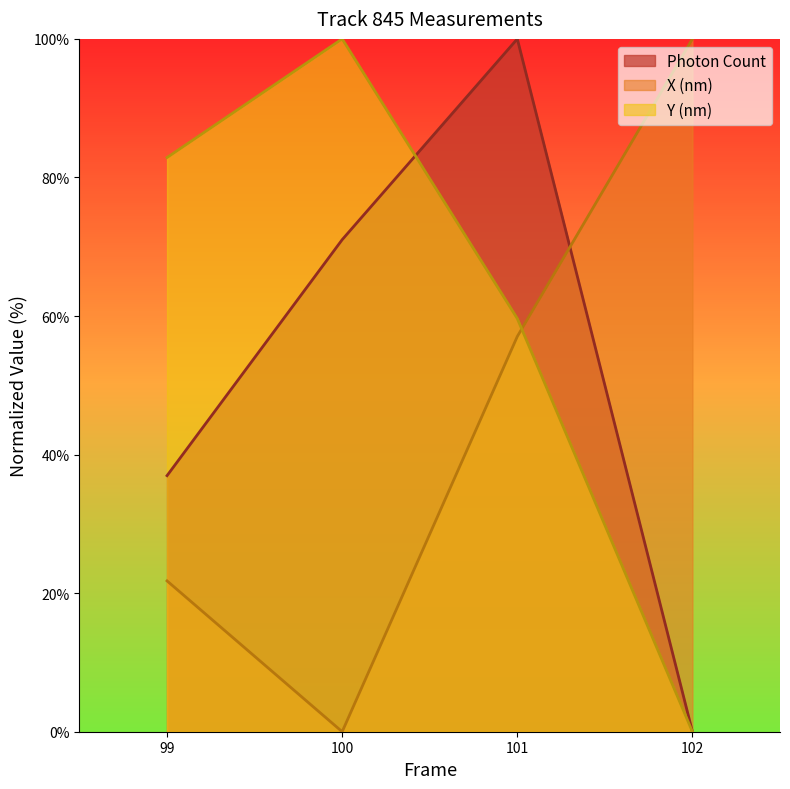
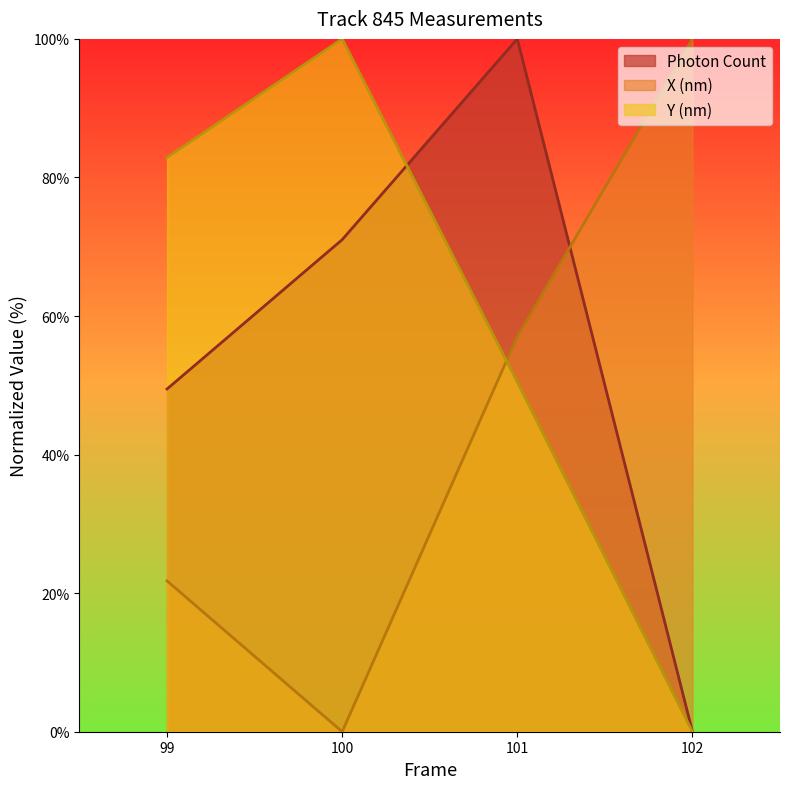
  {
    "Photon Count": {
-     "99": "37%",
+     "99": "49%",
      "100": "71%",
      "101": "100%"
    },
    "X (nm)": {
      "99": "22%",
      "100": "0%",
      "101": "57%",
      "102": "100%"
    },
    "Y (nm)": {
      "99": "83%",
      "100": "100%",
-     "101": "60%"
+     "101": "50%"
    }
  }
